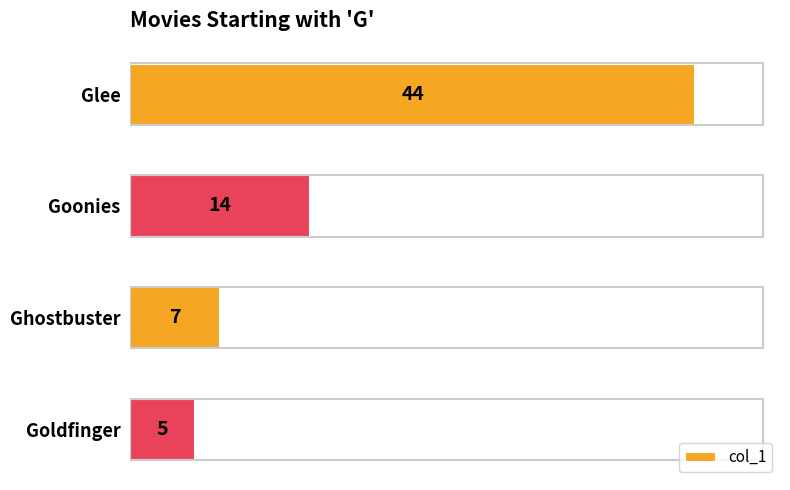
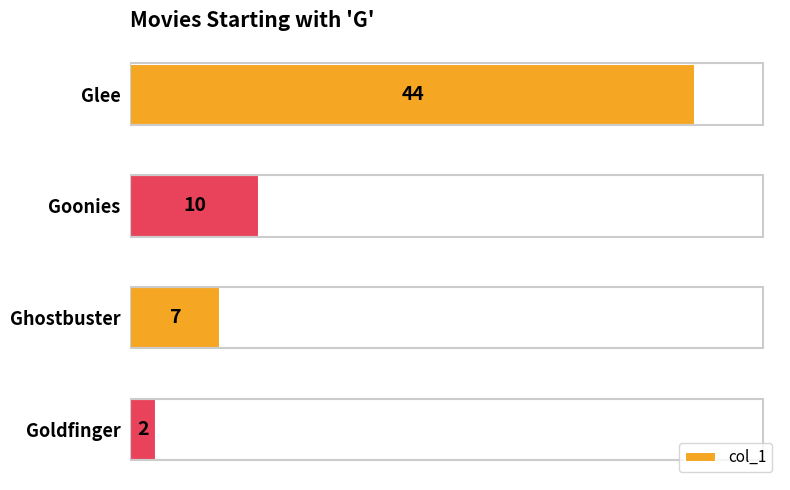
  {
    "Glee": 44,
-   "Goonies": 14,
+   "Goonies": 10,
    "Ghostbuster": 7,
-   "Goldfinger": 5
+   "Goldfinger": 2
  }
